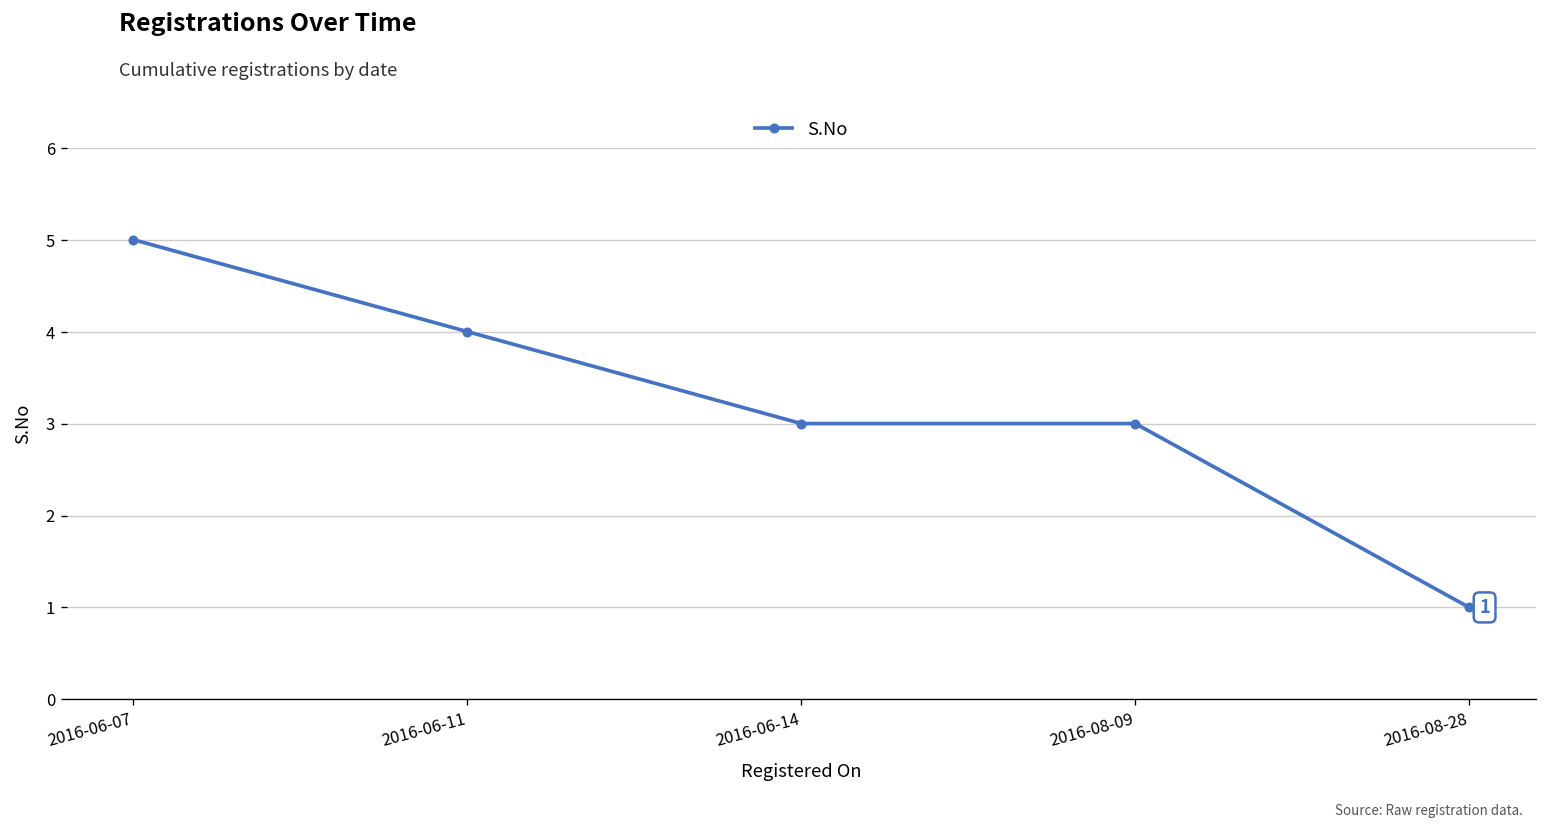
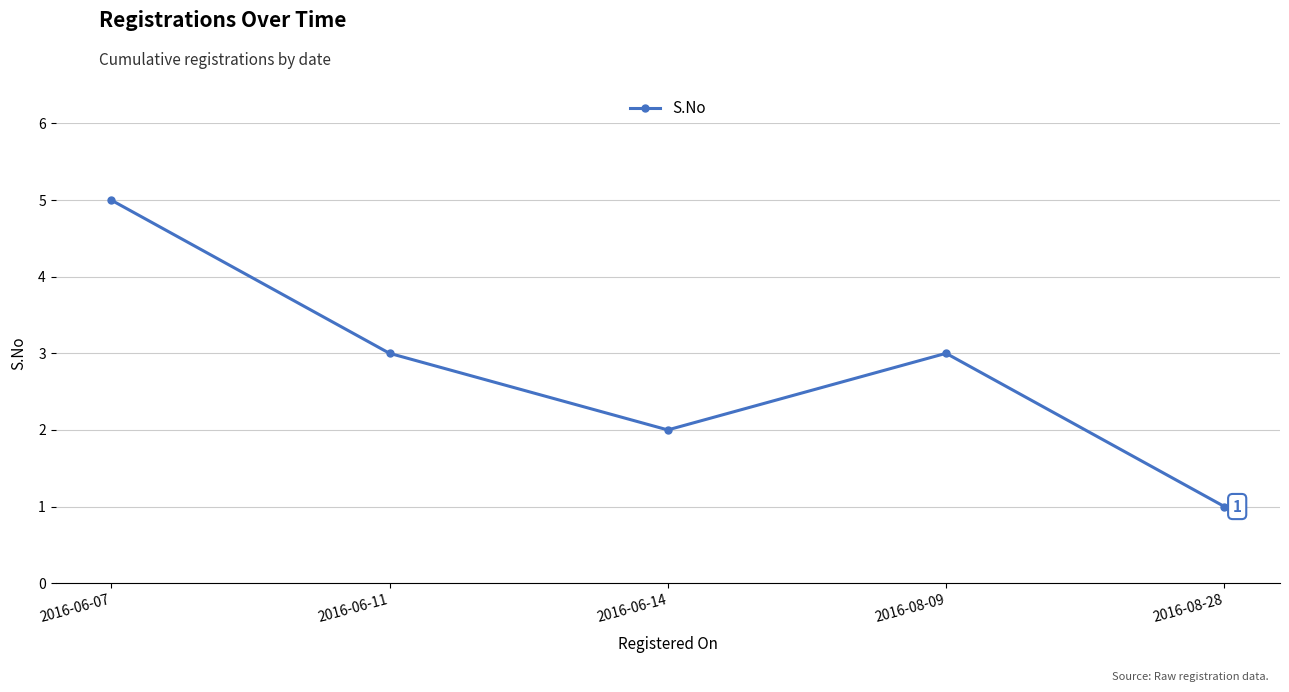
  {
    "2016-06-07": 5,
-   "2016-06-11": 4,
-   "2016-06-14": 3,
+   "2016-06-11": 3,
+   "2016-06-14": 2,
    "2016-08-09": 3
  }
